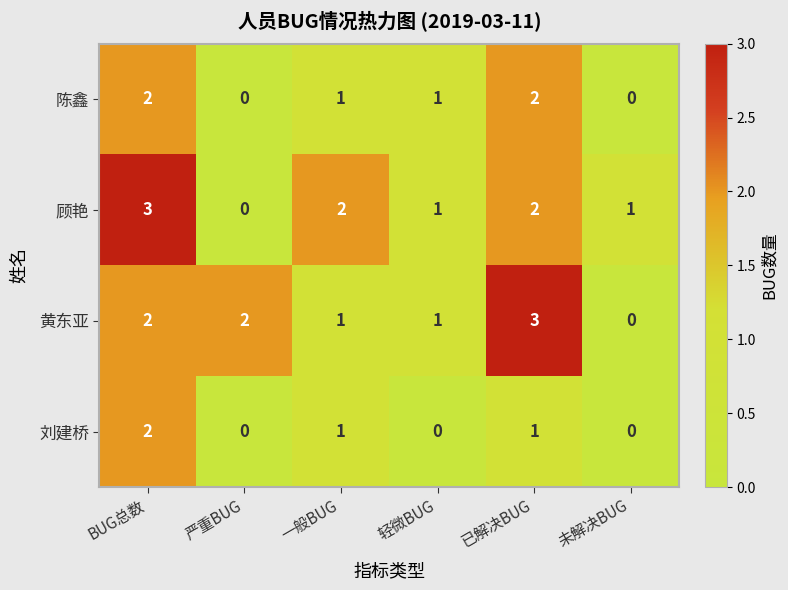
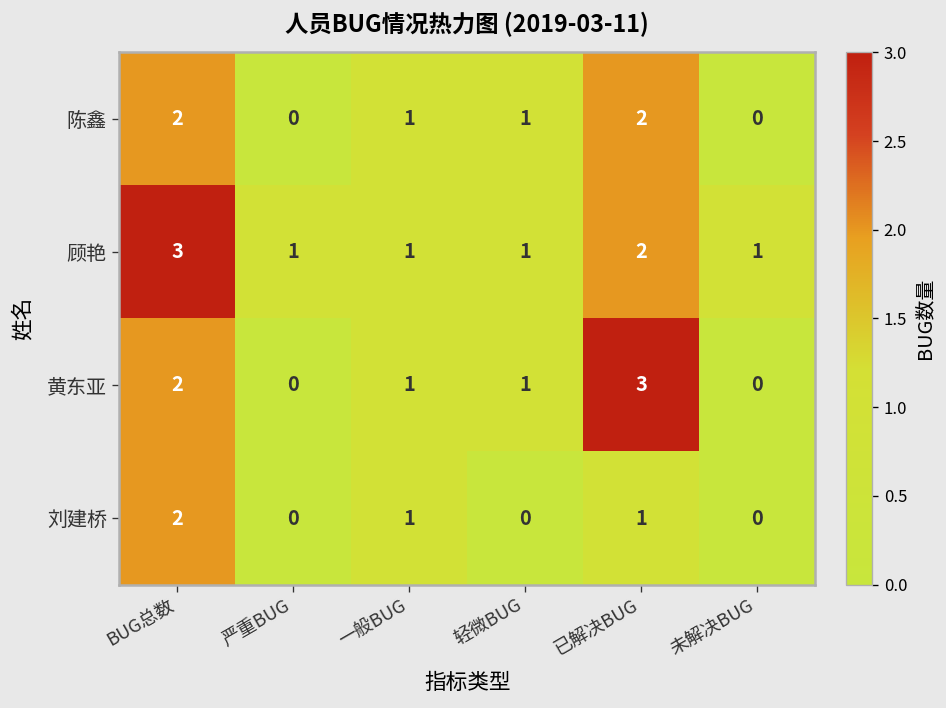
  {
    "陈鑫": {
      "BUG总数": 2,
      "严重BUG": 0,
      "一般BUG": 1,
      "轻微BUG": 1,
      "已解决BUG": 2,
      "未解决BUG": 0
    },
    "顾艳": {
      "BUG总数": 3,
-     "严重BUG": 0,
-     "一般BUG": 2,
+     "严重BUG": 1,
+     "一般BUG": 1,
      "轻微BUG": 1,
      "已解决BUG": 2,
      "未解决BUG": 1
    },
    "黄东亚": {
      "BUG总数": 2,
-     "严重BUG": 2,
+     "严重BUG": 0,
      "一般BUG": 1,
      "轻微BUG": 1,
      "已解决BUG": 3,
      "未解决BUG": 0
    },
    "刘建桥": {
      "BUG总数": 2,
      "严重BUG": 0,
      "一般BUG": 1,
      "轻微BUG": 0,
      "已解决BUG": 1,
      "未解决BUG": 0
    }
  }
